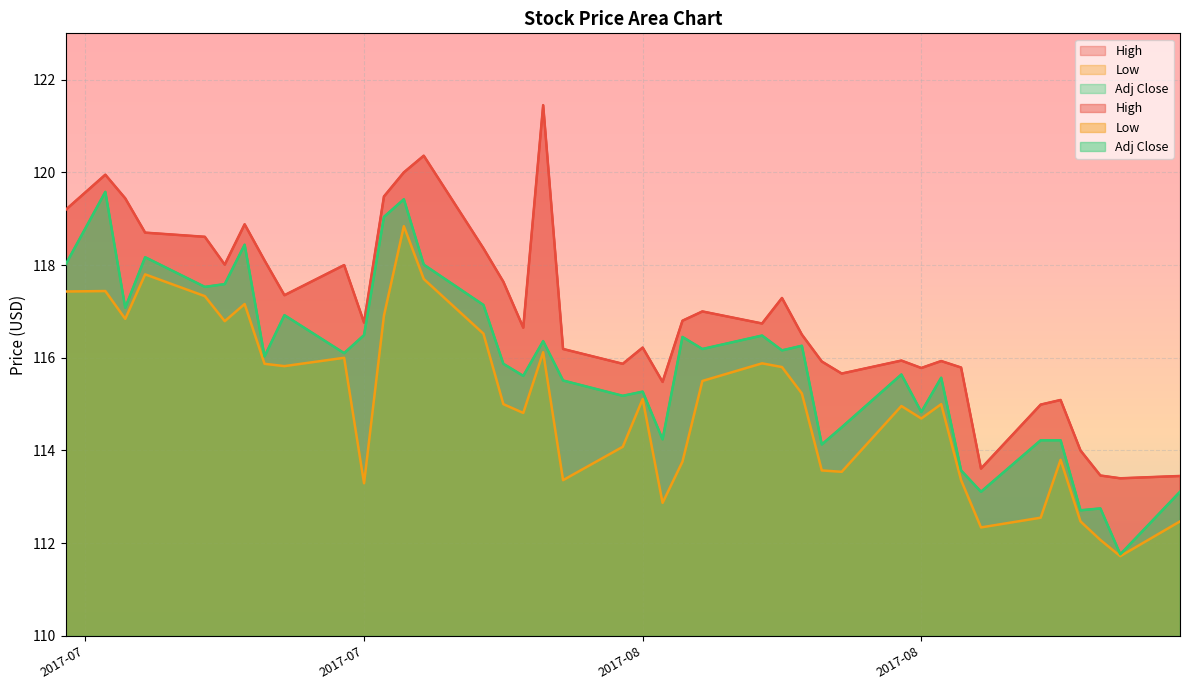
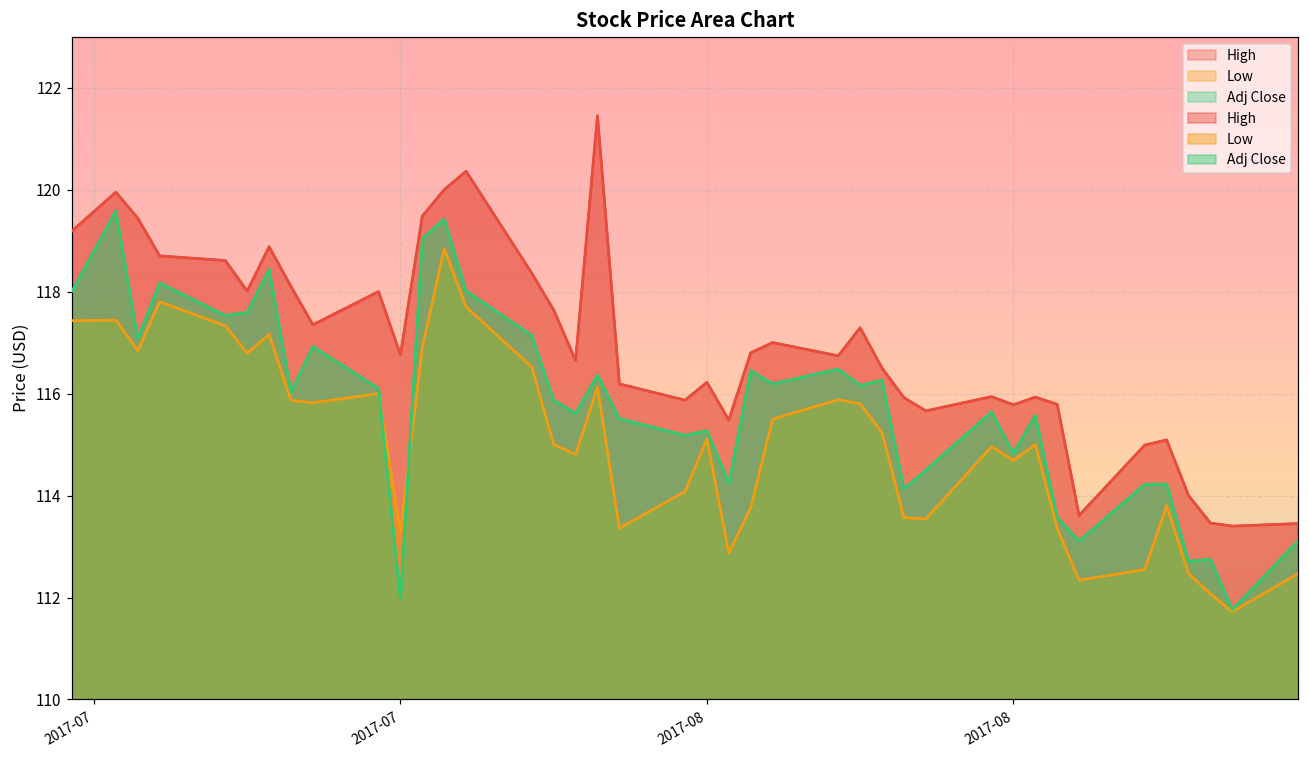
  {
    "High": {
      "2017-07": 116.8
    },
    "Low": {
      "2017-07": 113.3
    },
    "Adj Close": {
-     "2017-07": 116.5
+     "2017-07": 112.0
    }
  }
